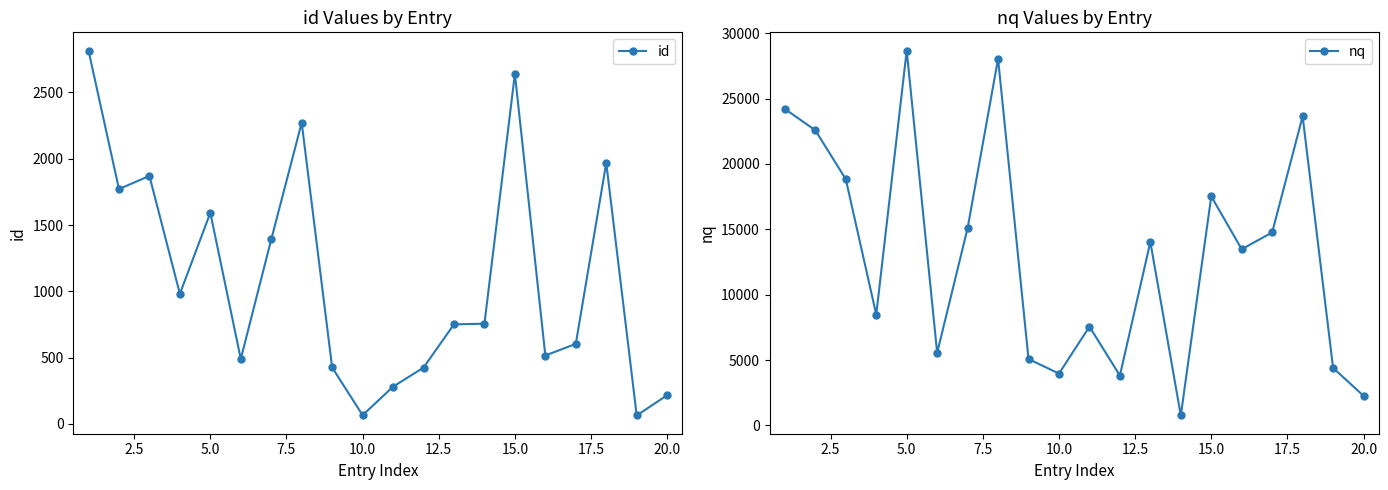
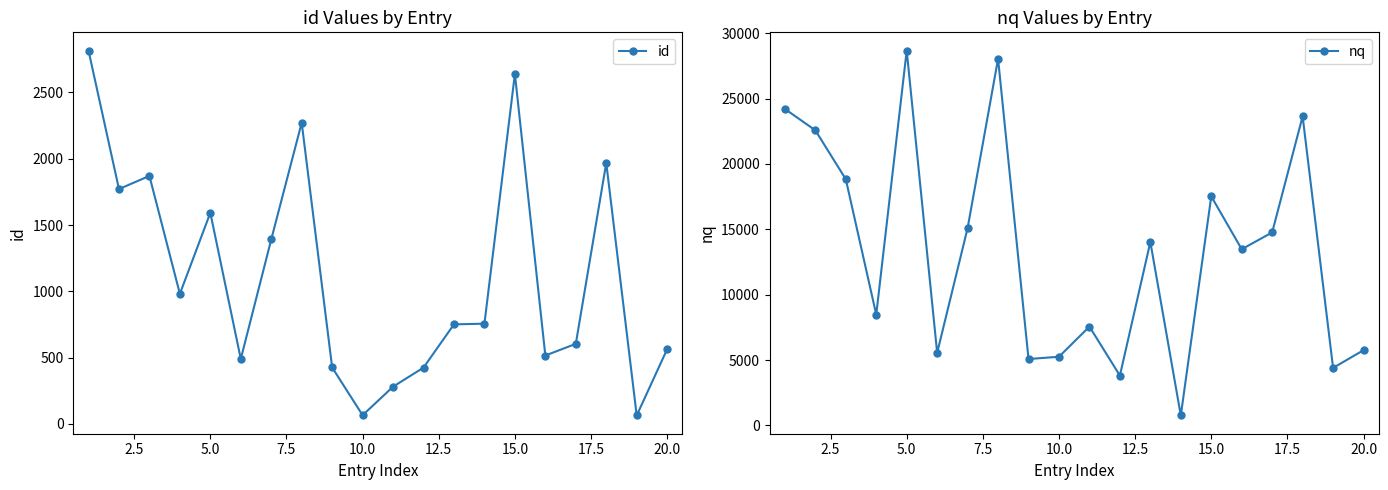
  {
    "id Values by Entry": {
      "5.0": 1590,
      "10.0": 70,
      "15.0": 2640,
-     "20.0": 220
+     "20.0": 560
    },
    "nq Values by Entry": {
      "5.0": 28700,
-     "10.0": 4000,
+     "10.0": 5300,
      "15.0": 17500,
-     "20.0": 2300
+     "20.0": 5800
    }
  }
